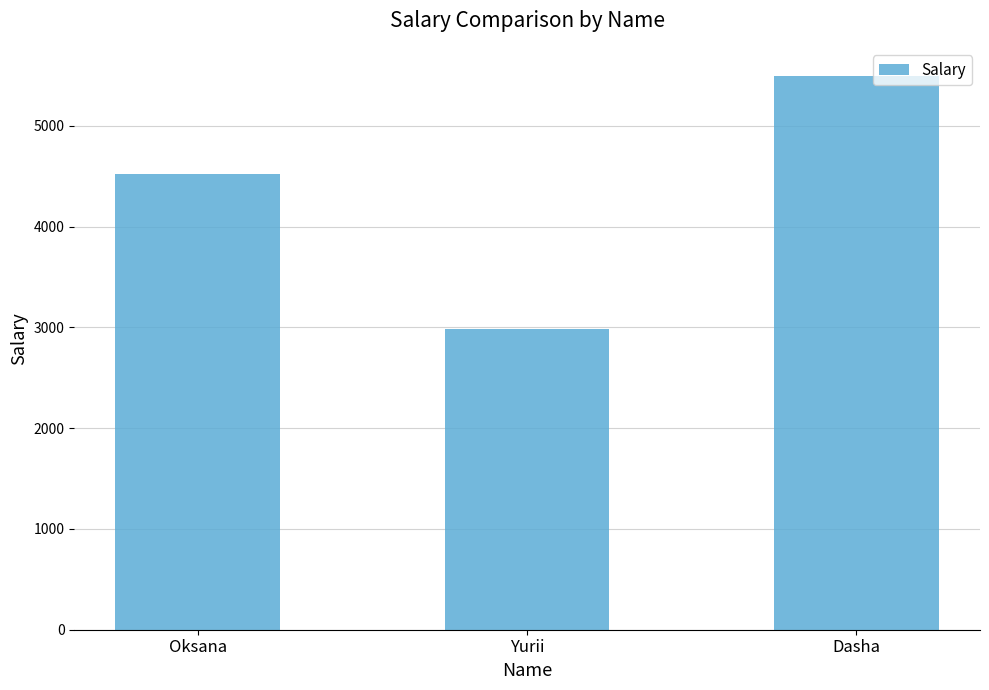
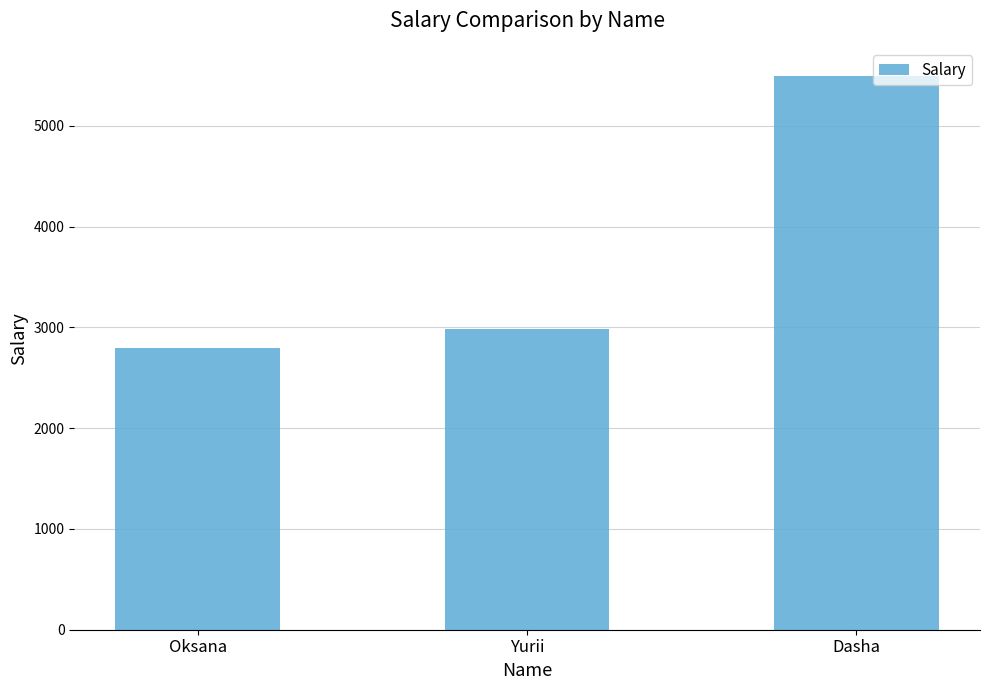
  {
-   "Oksana": 4520,
+   "Oksana": 2800,
    "Yurii": 2980,
    "Dasha": 5500
  }
